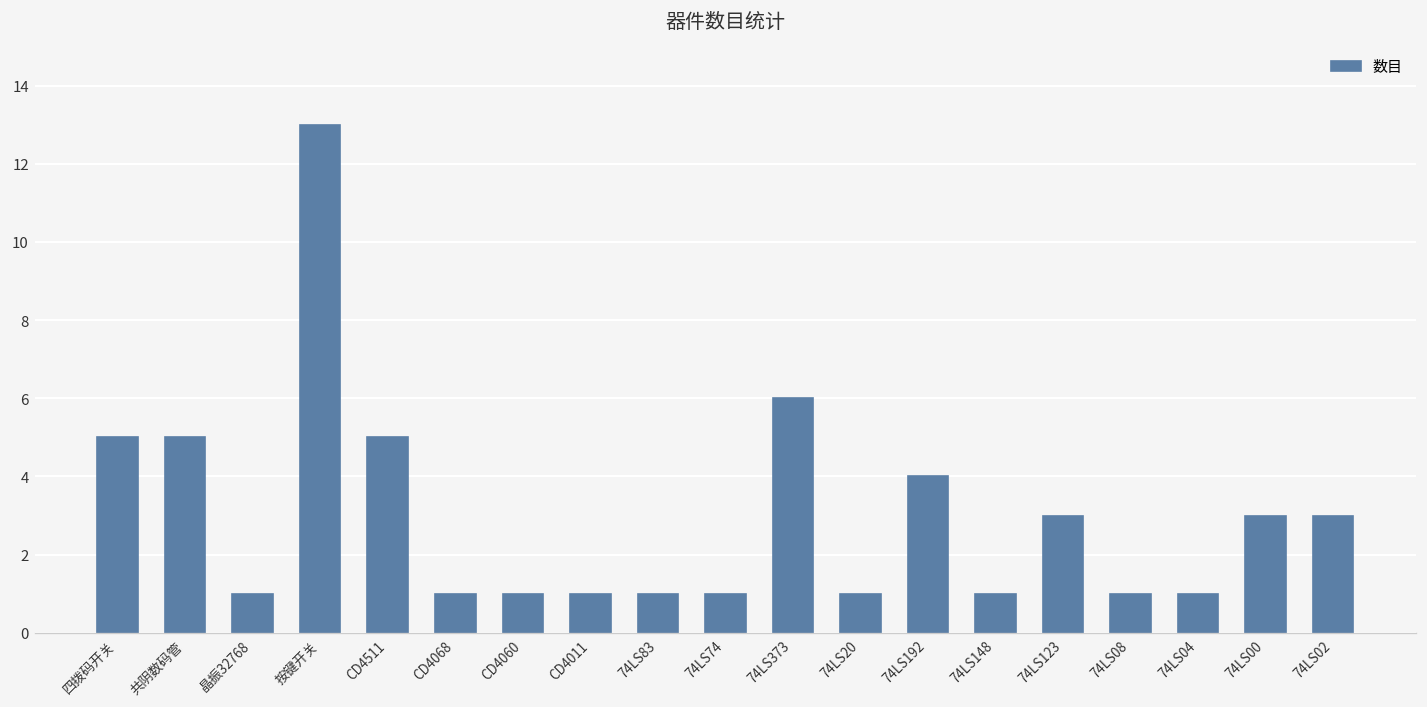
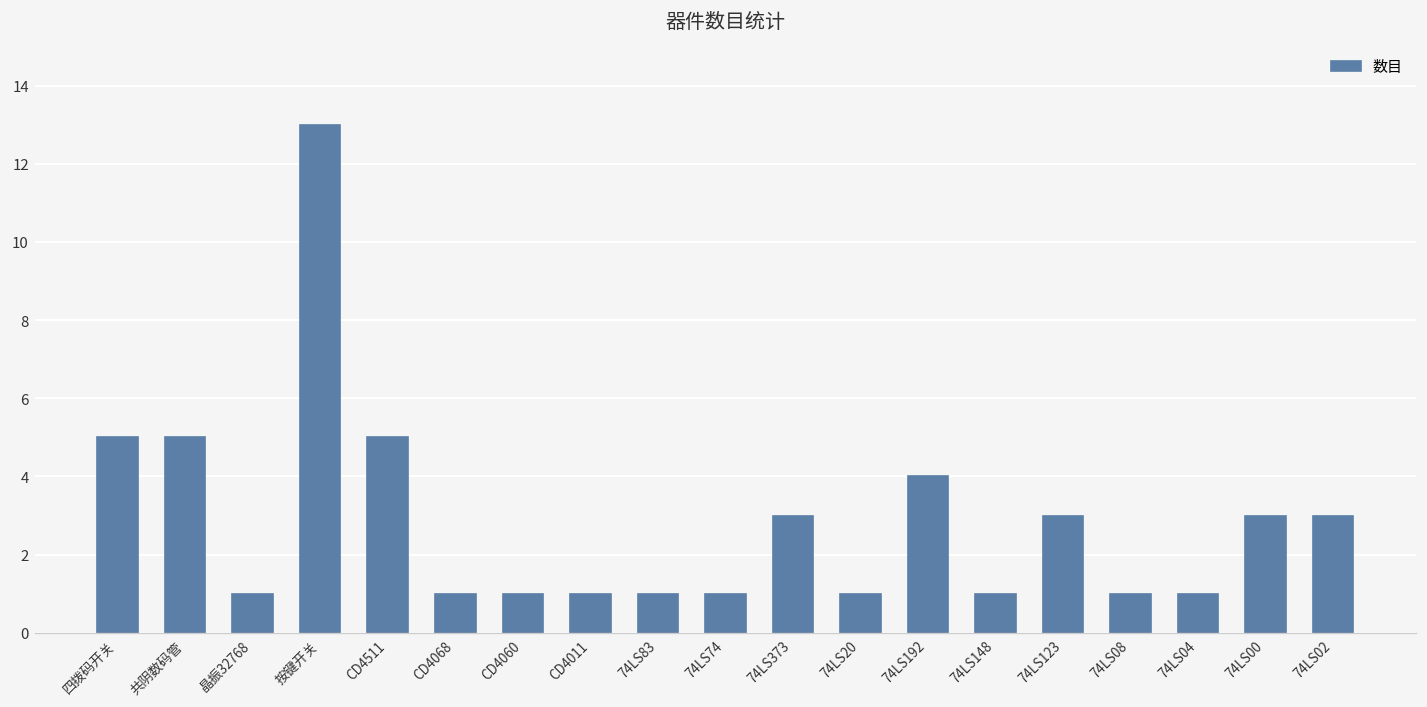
  {
    "四拨码开关": 5,
    "共阴数码管": 5,
    "晶振32768": 1,
    "按键开关": 13,
    "CD4511": 5,
    "CD4068": 1,
    "CD4060": 1,
    "CD4011": 1,
    "74LS83": 1,
    "74LS74": 1,
-   "74LS373": 6,
+   "74LS373": 3,
    "74LS20": 1,
    "74LS192": 4,
    "74LS148": 1,
    "74LS123": 3,
    "74LS08": 1,
    "74LS04": 1,
    "74LS00": 3,
    "74LS02": 3
  }
